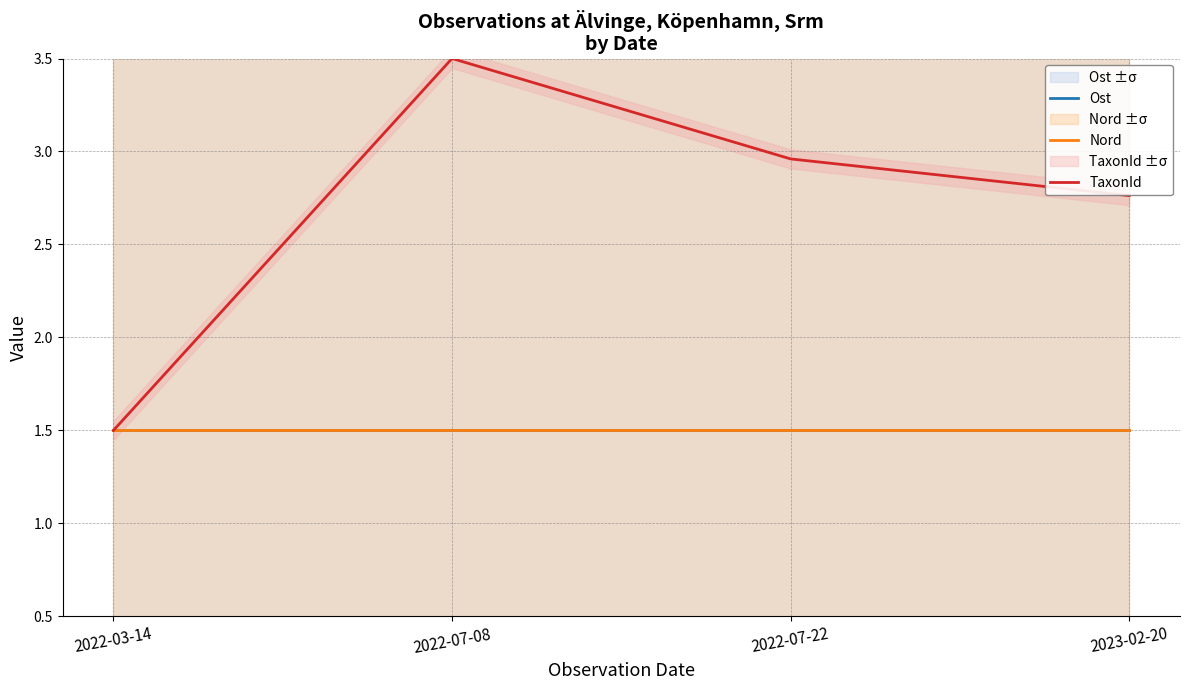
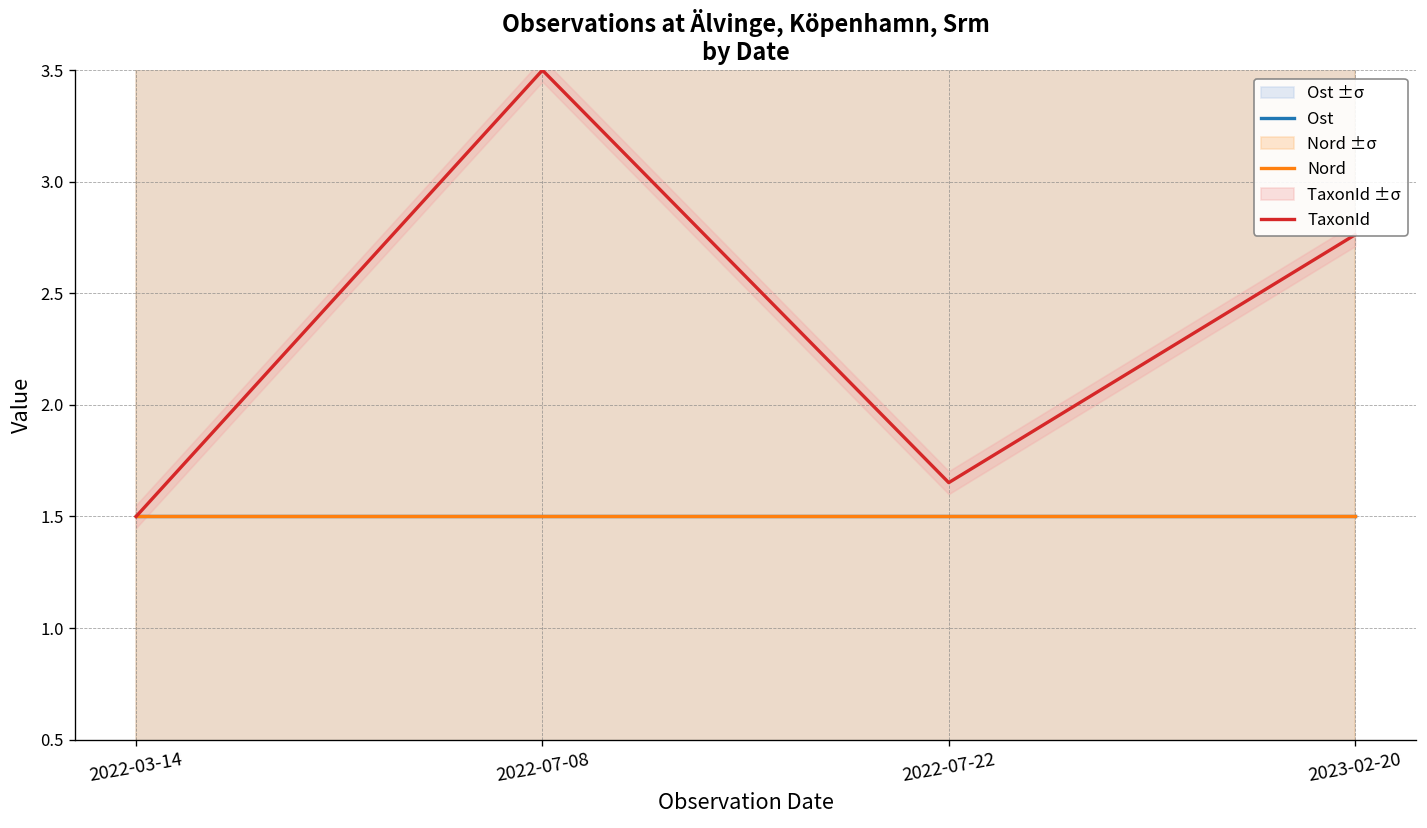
  {
    "Nord": {
      "2022-07-08": 1.50,
      "2022-07-22": 1.50,
      "2023-02-20": 1.50
    },
    "TaxonId": {
      "2022-07-08": 3.50,
-     "2022-07-22": 2.96,
+     "2022-07-22": 1.65,
      "2023-02-20": 2.76
    }
  }
